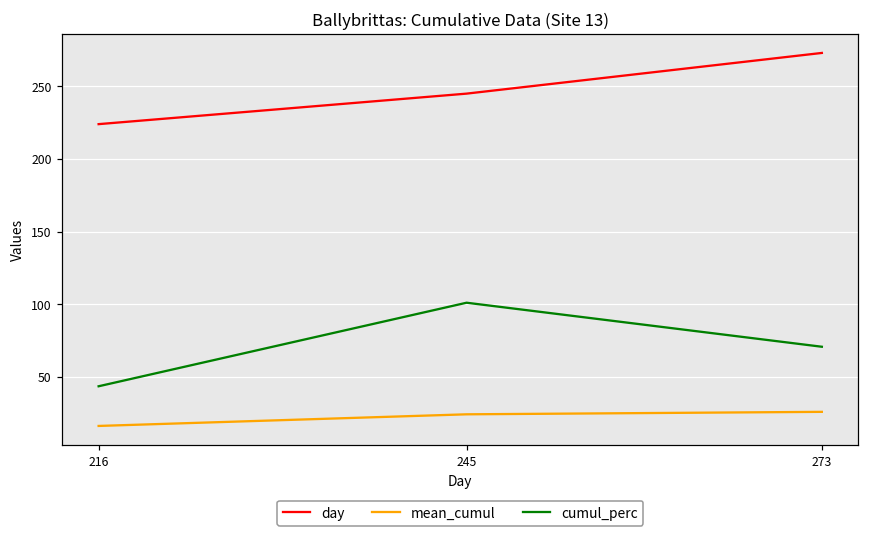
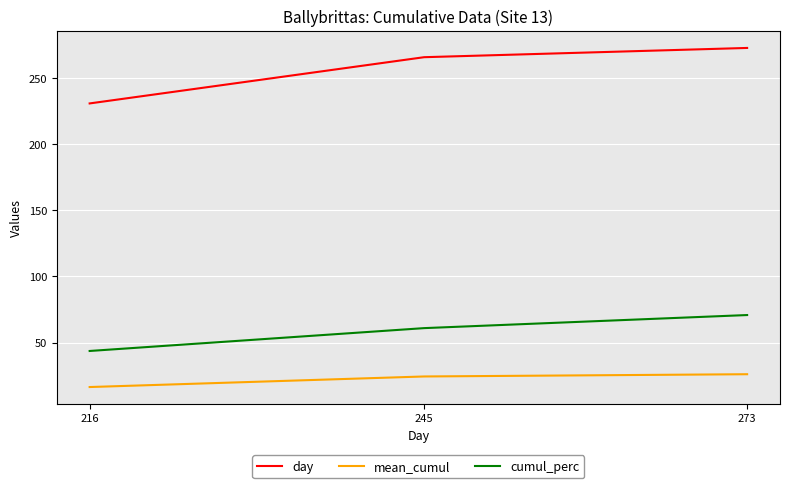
  {
    "day": {
-     "216": 224,
-     "245": 245,
+     "216": 231,
+     "245": 266,
      "273": 273
    },
    "mean_cumul": {
      "216": 16,
      "245": 24,
      "273": 26
    },
    "cumul_perc": {
      "216": 44,
-     "245": 101,
+     "245": 61,
      "273": 71
    }
  }
